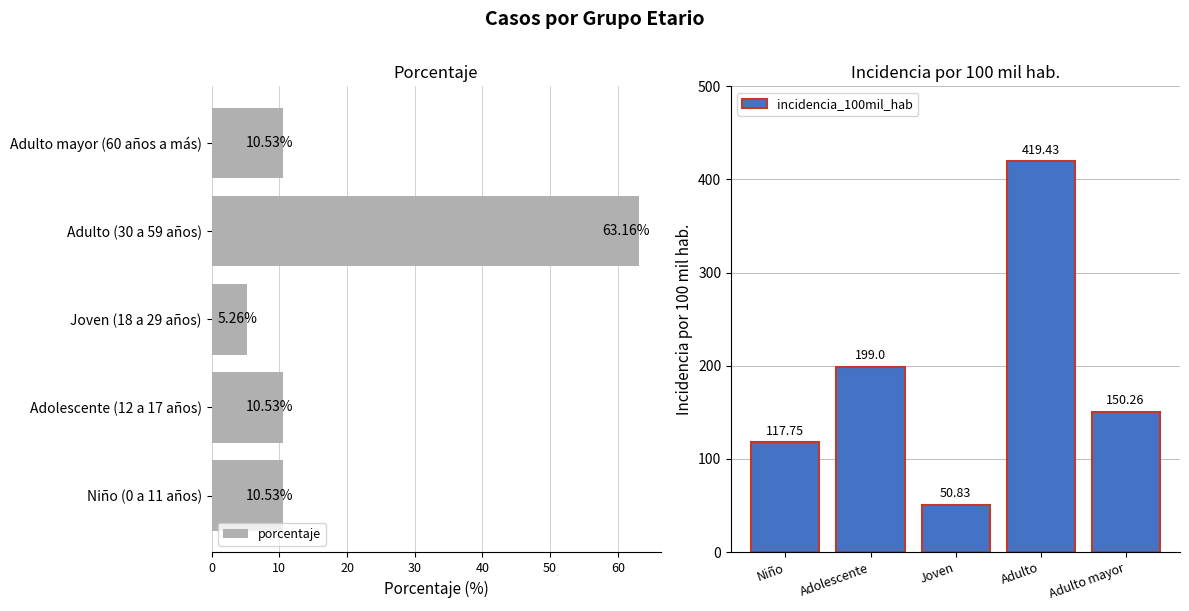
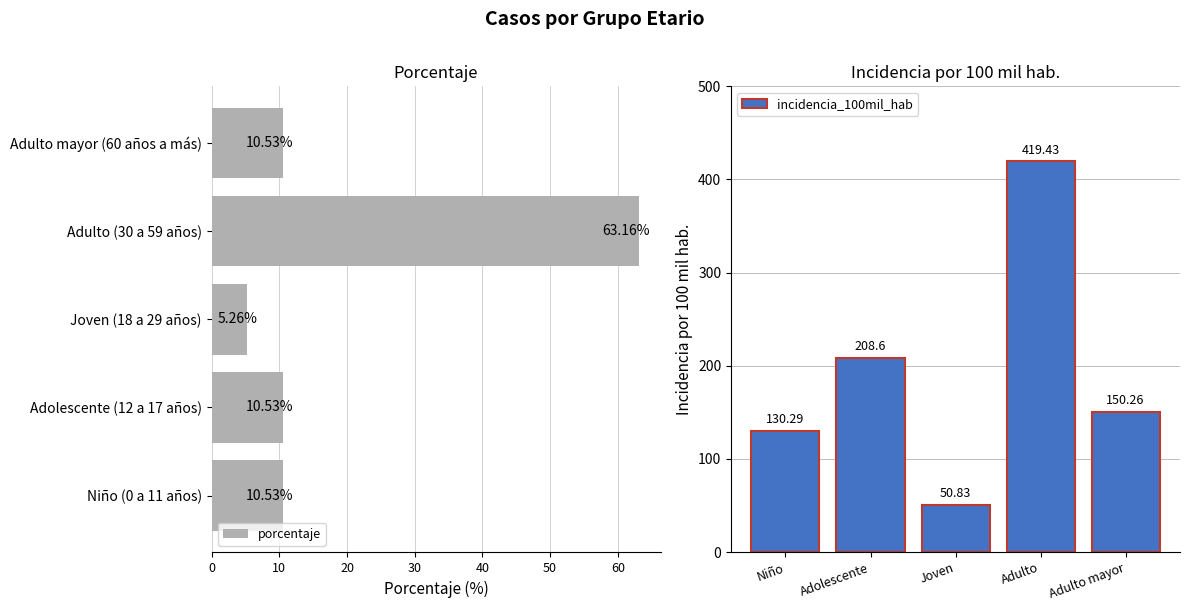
  {
    "Incidencia por 100 mil hab.": {
-     "Niño": 117.75,
-     "Adolescente": 199.0,
+     "Niño": 130.29,
+     "Adolescente": 208.6,
      "Joven": 50.83,
      "Adulto": 419.43,
      "Adulto mayor": 150.26
    }
  }
